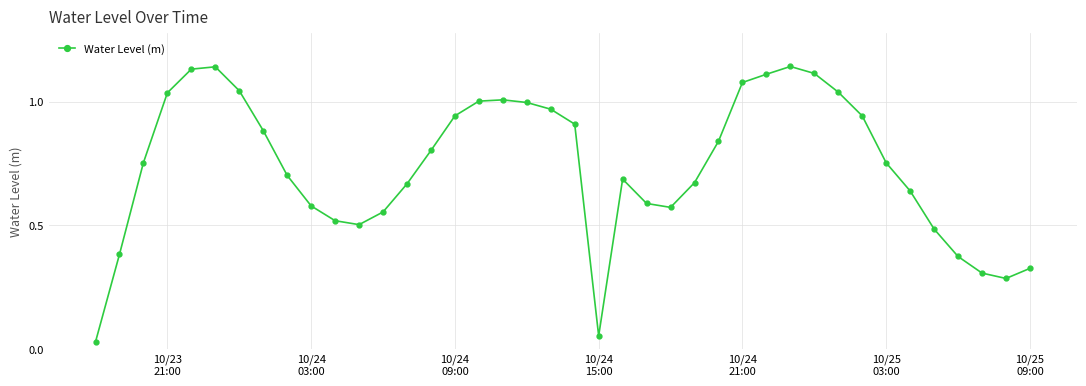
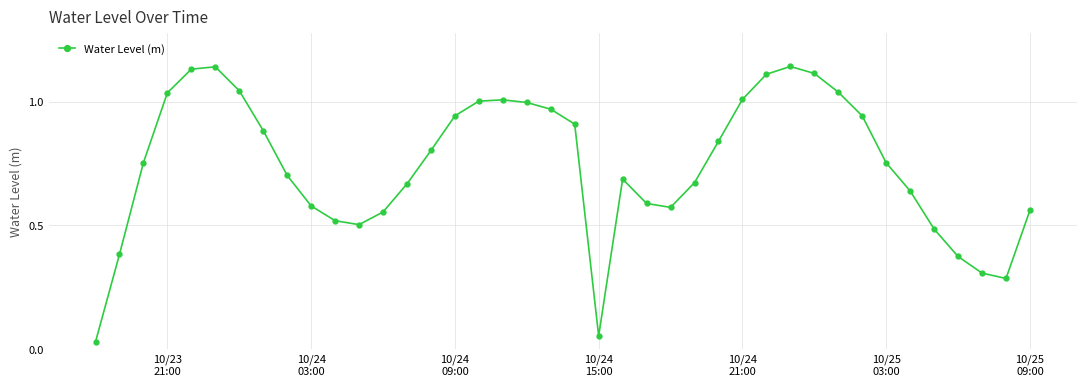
  {
    "10/23 21:00": 1.04,
    "10/24 03:00": 0.58,
    "10/24 09:00": 0.94,
    "10/24 15:00": 0.05,
-   "10/24 21:00": 1.08,
+   "10/24 21:00": 1.01,
    "10/25 03:00": 0.75,
-   "10/25 09:00": 0.33
+   "10/25 09:00": 0.56
  }
